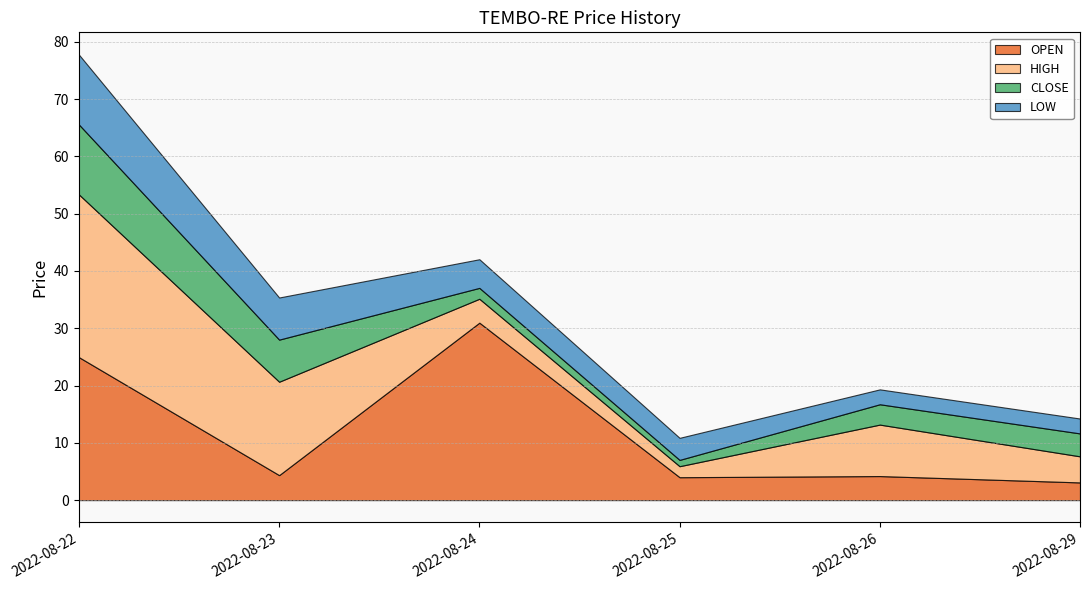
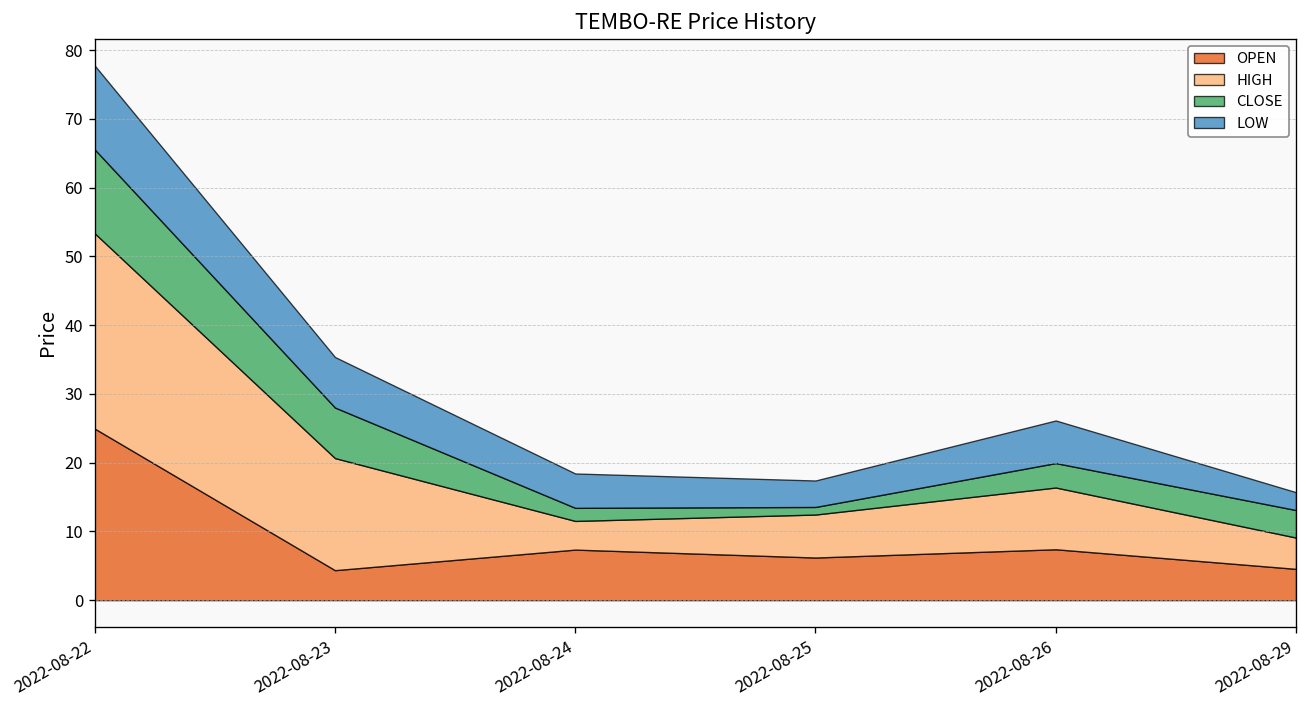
  {
    "OPEN": {
      "2022-08-22": 25,
      "2022-08-23": 4,
-     "2022-08-24": 31,
-     "2022-08-25": 4,
-     "2022-08-26": 4,
-     "2022-08-29": 3
+     "2022-08-24": 7,
+     "2022-08-25": 6,
+     "2022-08-26": 7,
+     "2022-08-29": 5
    },
    "HIGH": {
      "2022-08-22": 28,
      "2022-08-23": 16,
      "2022-08-24": 4,
-     "2022-08-25": 2,
+     "2022-08-25": 6,
      "2022-08-26": 9,
      "2022-08-29": 5
    },
    "CLOSE": {
      "2022-08-22": 12,
      "2022-08-23": 7,
      "2022-08-24": 2,
      "2022-08-25": 1,
      "2022-08-26": 4,
      "2022-08-29": 4
    },
    "LOW": {
      "2022-08-22": 12,
      "2022-08-23": 7,
      "2022-08-24": 5,
      "2022-08-25": 4,
-     "2022-08-26": 3,
+     "2022-08-26": 6,
      "2022-08-29": 3
    }
  }
